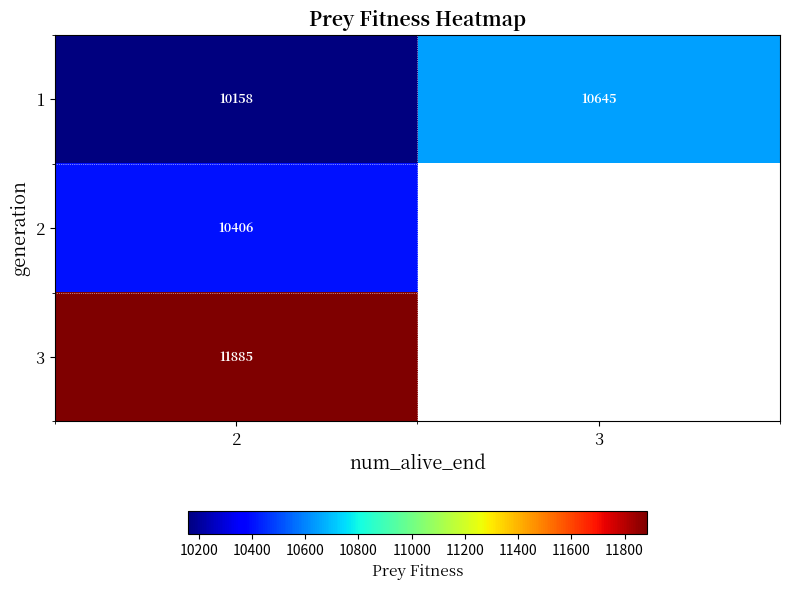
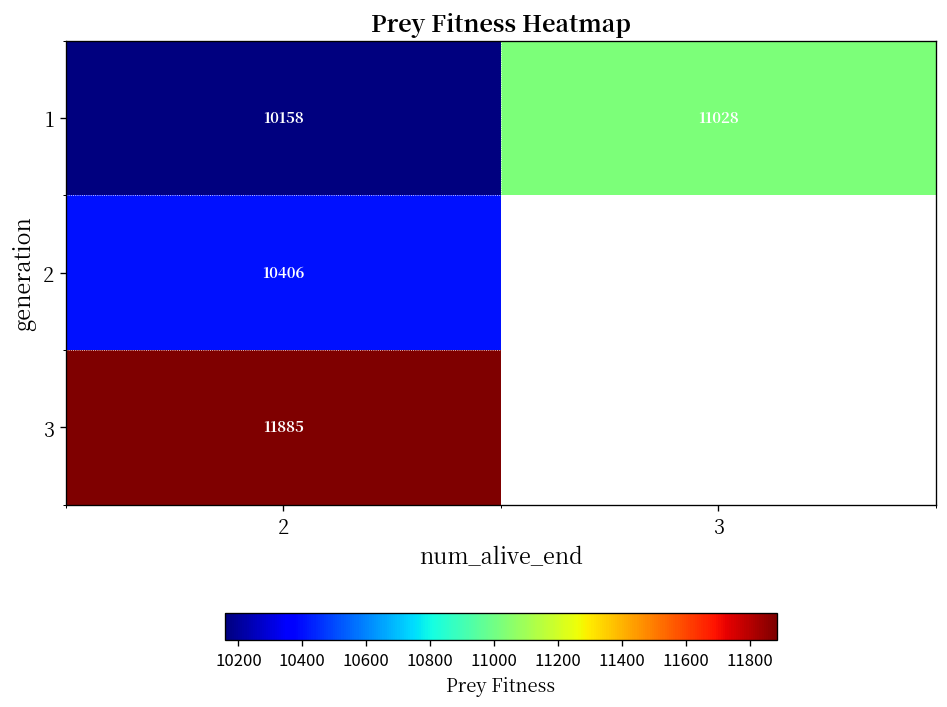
  {
    "1": {
      "2": 10158,
-     "3": 10645
+     "3": 11028
    },
    "2": {
      "2": 10406
    },
    "3": {
      "2": 11885
    }
  }
